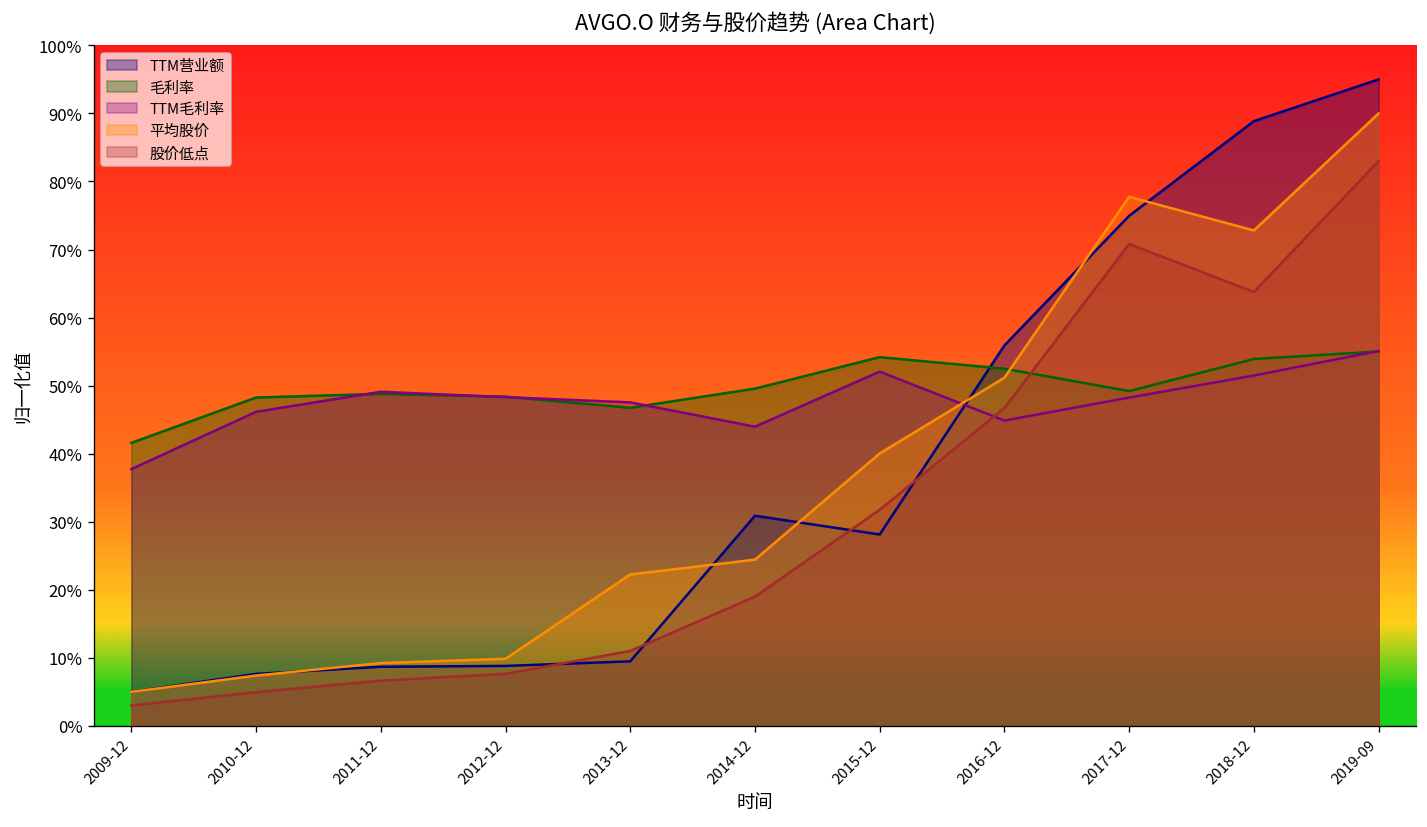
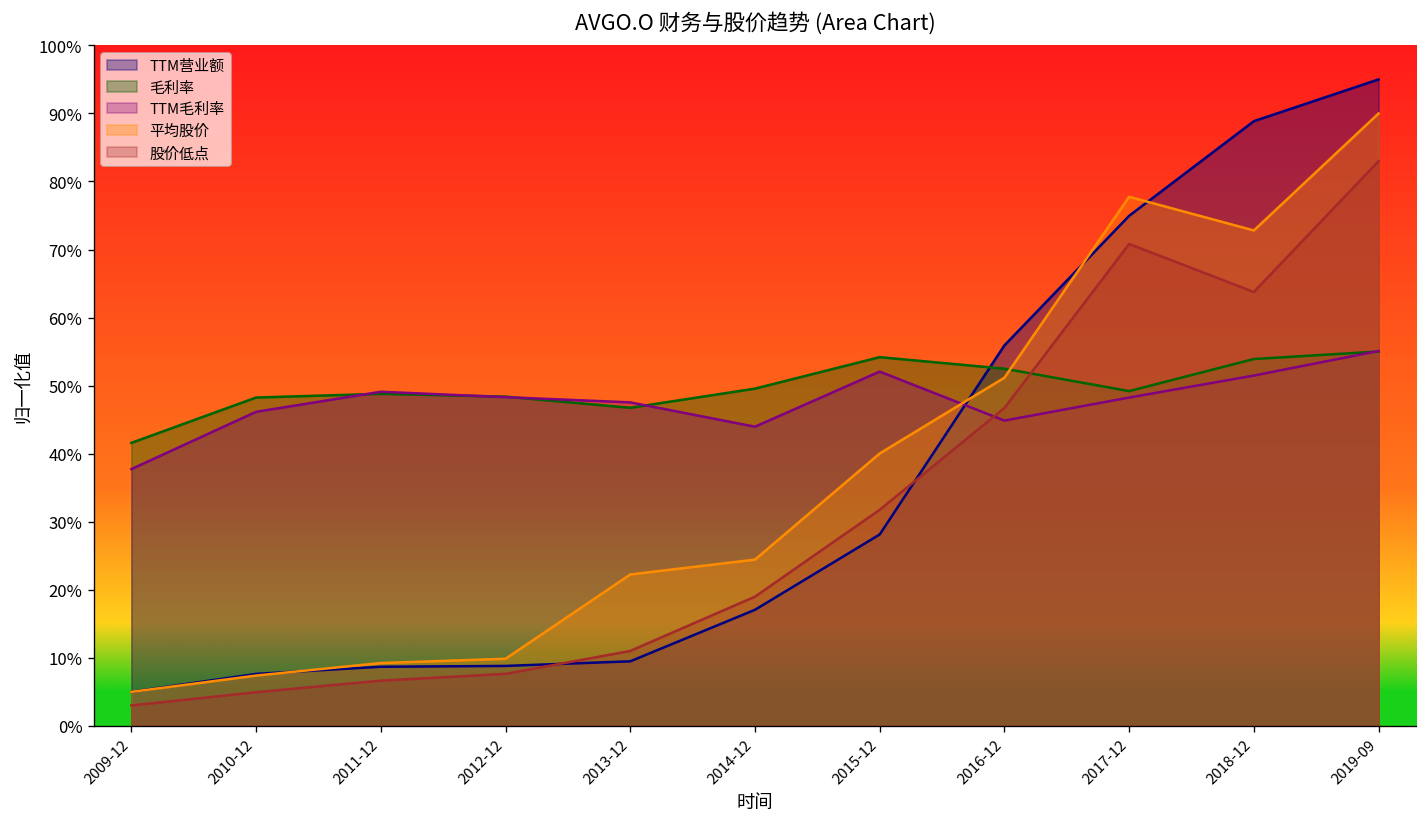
  {
    "TTM营业额": {
      "2011-12": "9%",
      "2012-12": "9%",
      "2013-12": "9%",
-     "2014-12": "31%",
+     "2014-12": "17%",
      "2015-12": "28%",
      "2016-12": "56%",
      "2017-12": "75%",
      "2018-12": "89%",
      "2019-09": "95%"
    },
    "毛利率": {
      "2009-12": "42%",
      "2010-12": "48%",
      "2013-12": "47%",
      "2014-12": "50%",
      "2015-12": "54%",
      "2016-12": "52%",
      "2017-12": "49%",
      "2018-12": "54%"
    },
    "平均股价": {
      "2011-12": "9%",
      "2012-12": "10%",
      "2013-12": "22%",
      "2014-12": "24%",
      "2015-12": "40%",
      "2016-12": "51%",
      "2017-12": "78%",
      "2018-12": "73%",
      "2019-09": "90%"
    }
  }
